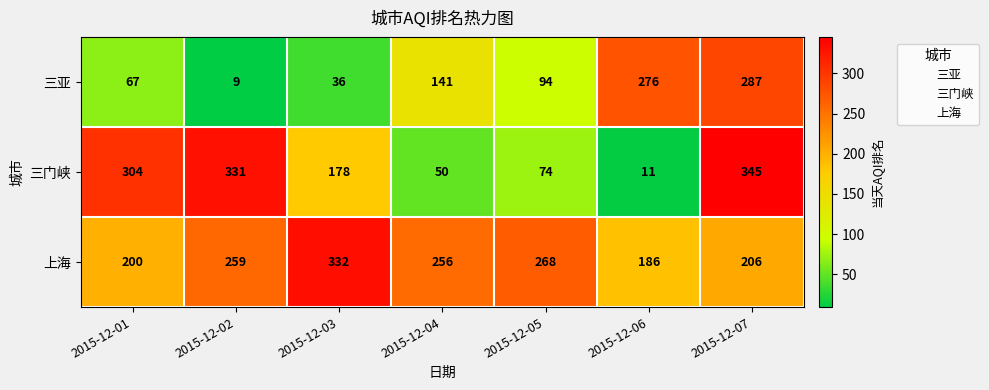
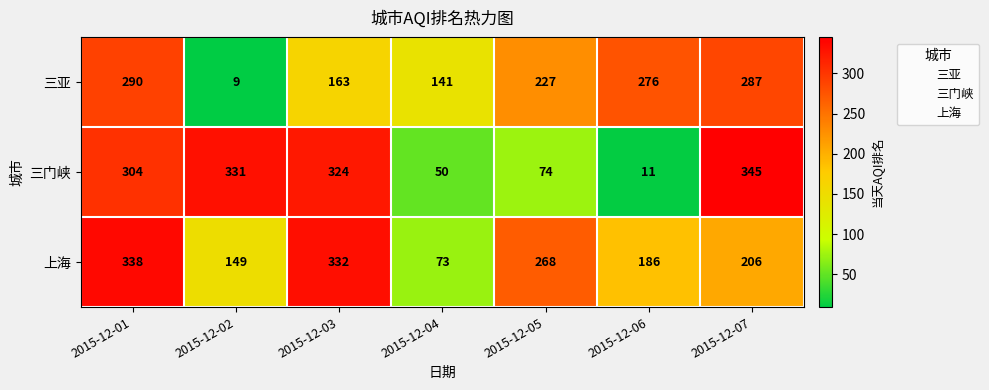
  {
    "三亚": {
-     "2015-12-01": 67,
+     "2015-12-01": 290,
      "2015-12-02": 9,
-     "2015-12-03": 36,
+     "2015-12-03": 163,
      "2015-12-04": 141,
-     "2015-12-05": 94,
+     "2015-12-05": 227,
      "2015-12-06": 276,
      "2015-12-07": 287
    },
    "三门峡": {
      "2015-12-01": 304,
      "2015-12-02": 331,
-     "2015-12-03": 178,
+     "2015-12-03": 324,
      "2015-12-04": 50,
      "2015-12-05": 74,
      "2015-12-06": 11,
      "2015-12-07": 345
    },
    "上海": {
-     "2015-12-01": 200,
-     "2015-12-02": 259,
+     "2015-12-01": 338,
+     "2015-12-02": 149,
      "2015-12-03": 332,
-     "2015-12-04": 256,
+     "2015-12-04": 73,
      "2015-12-05": 268,
      "2015-12-06": 186,
      "2015-12-07": 206
    }
  }
